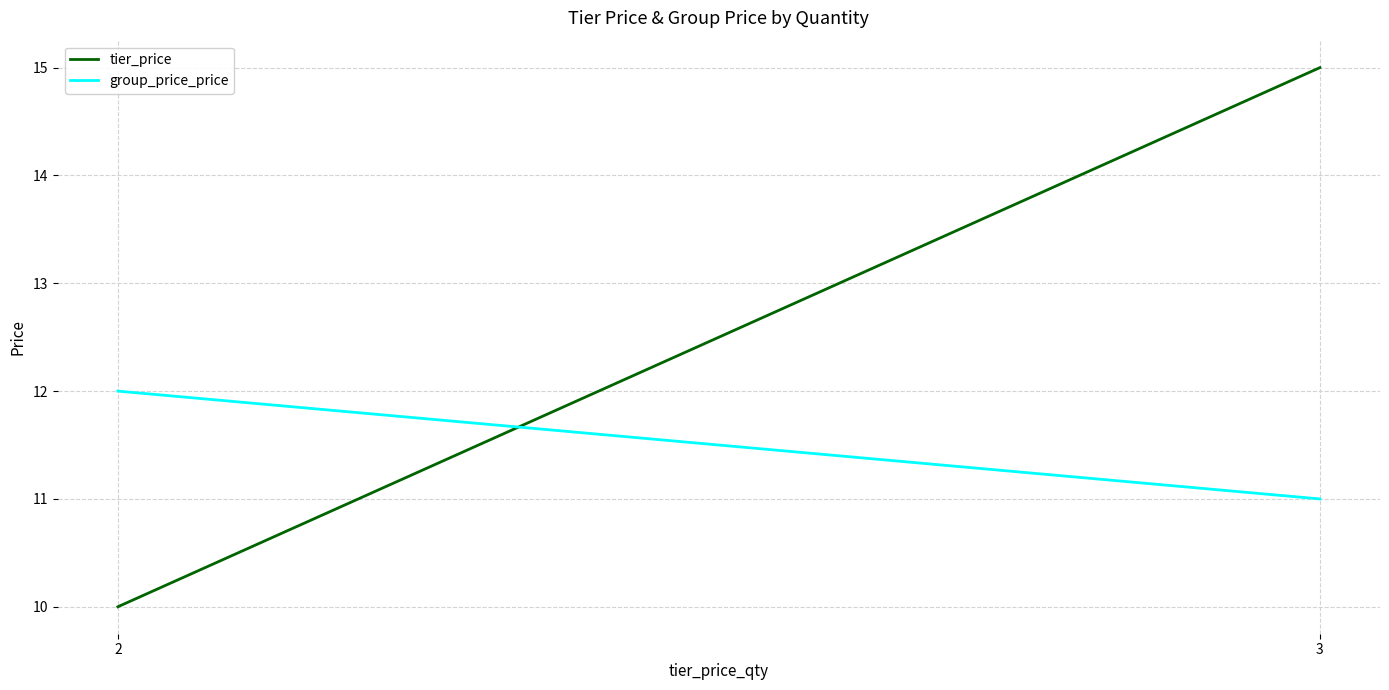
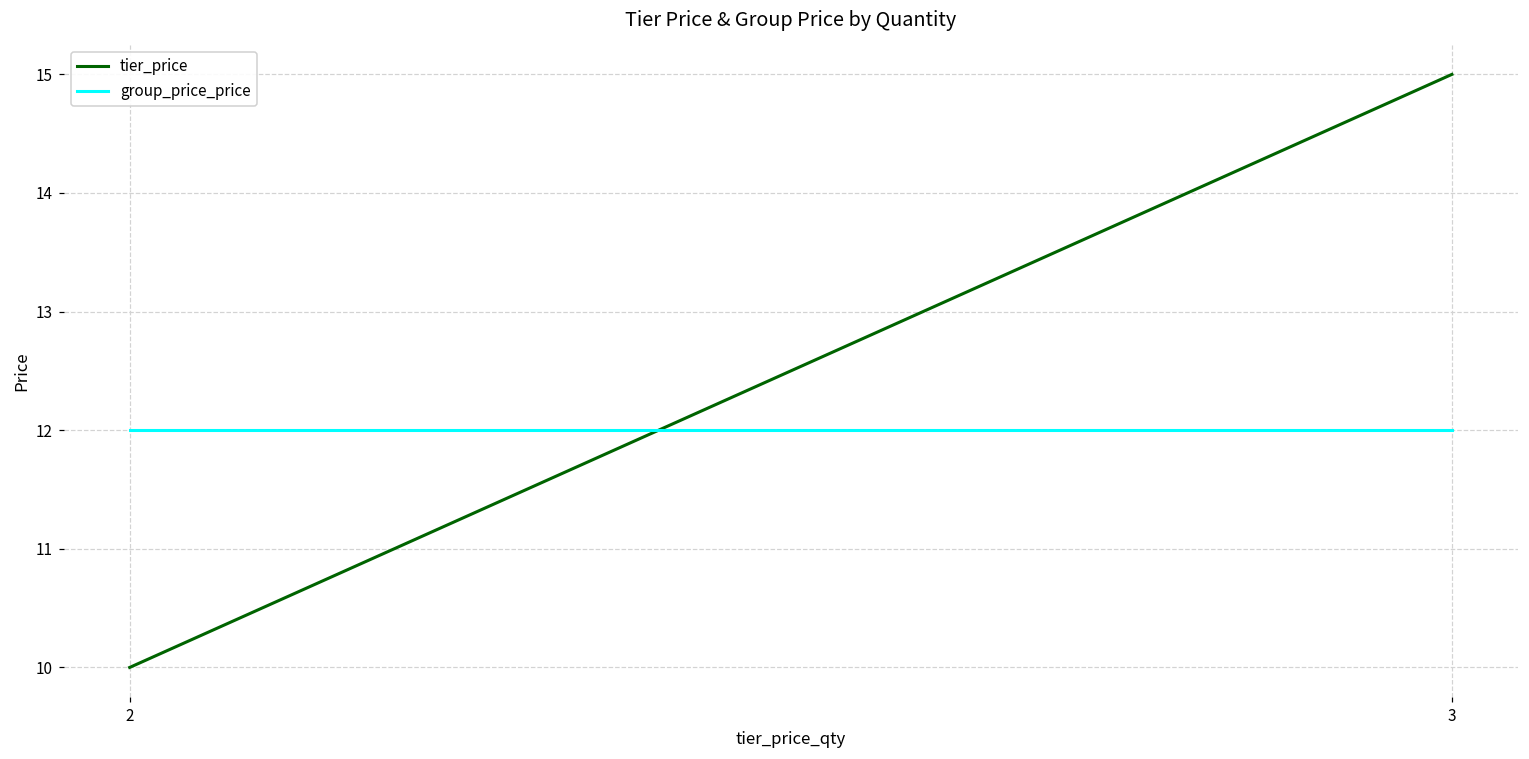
  {
    "tier_price": {
      "2": 10,
      "3": 15
    },
    "group_price_price": {
      "2": 12,
-     "3": 11
+     "3": 12
    }
  }
